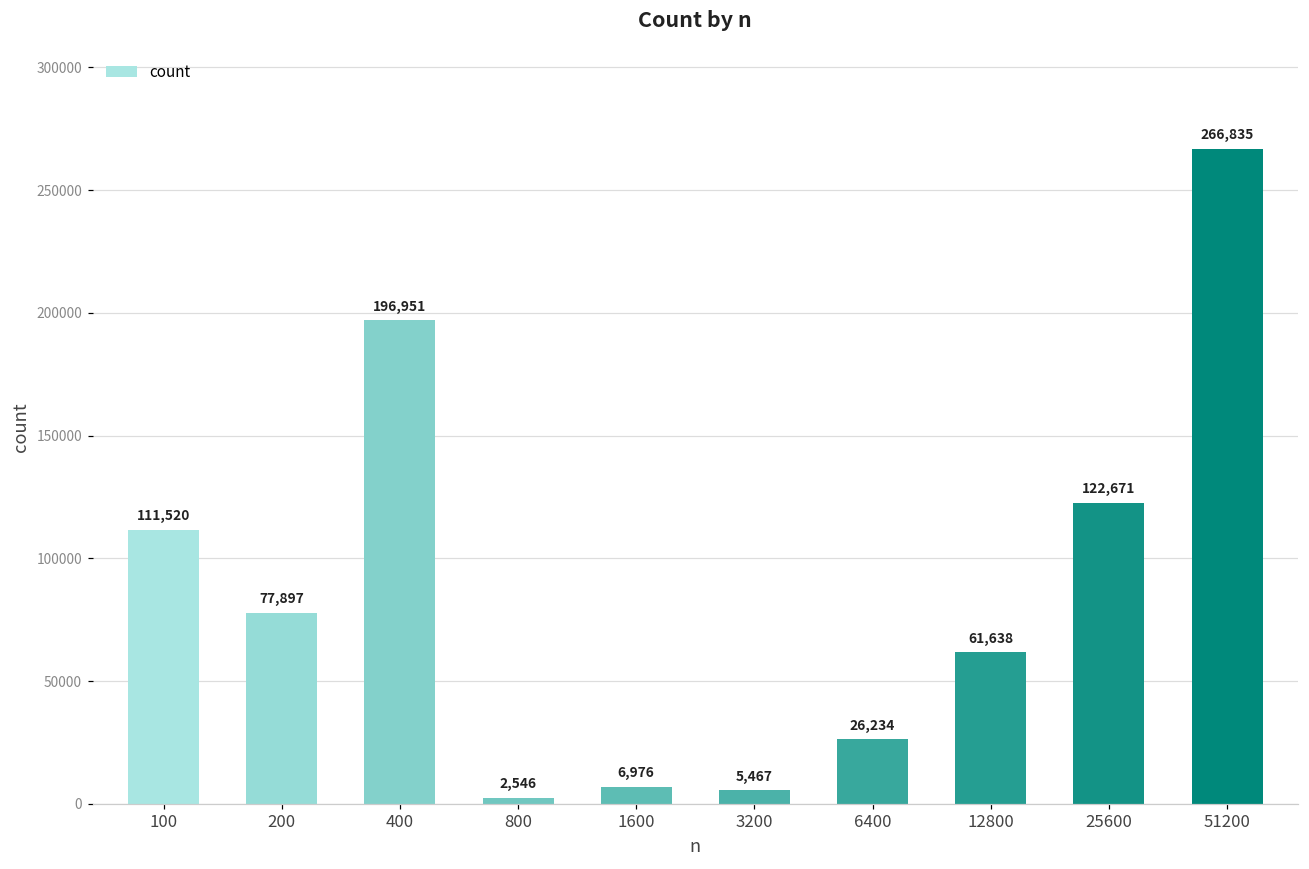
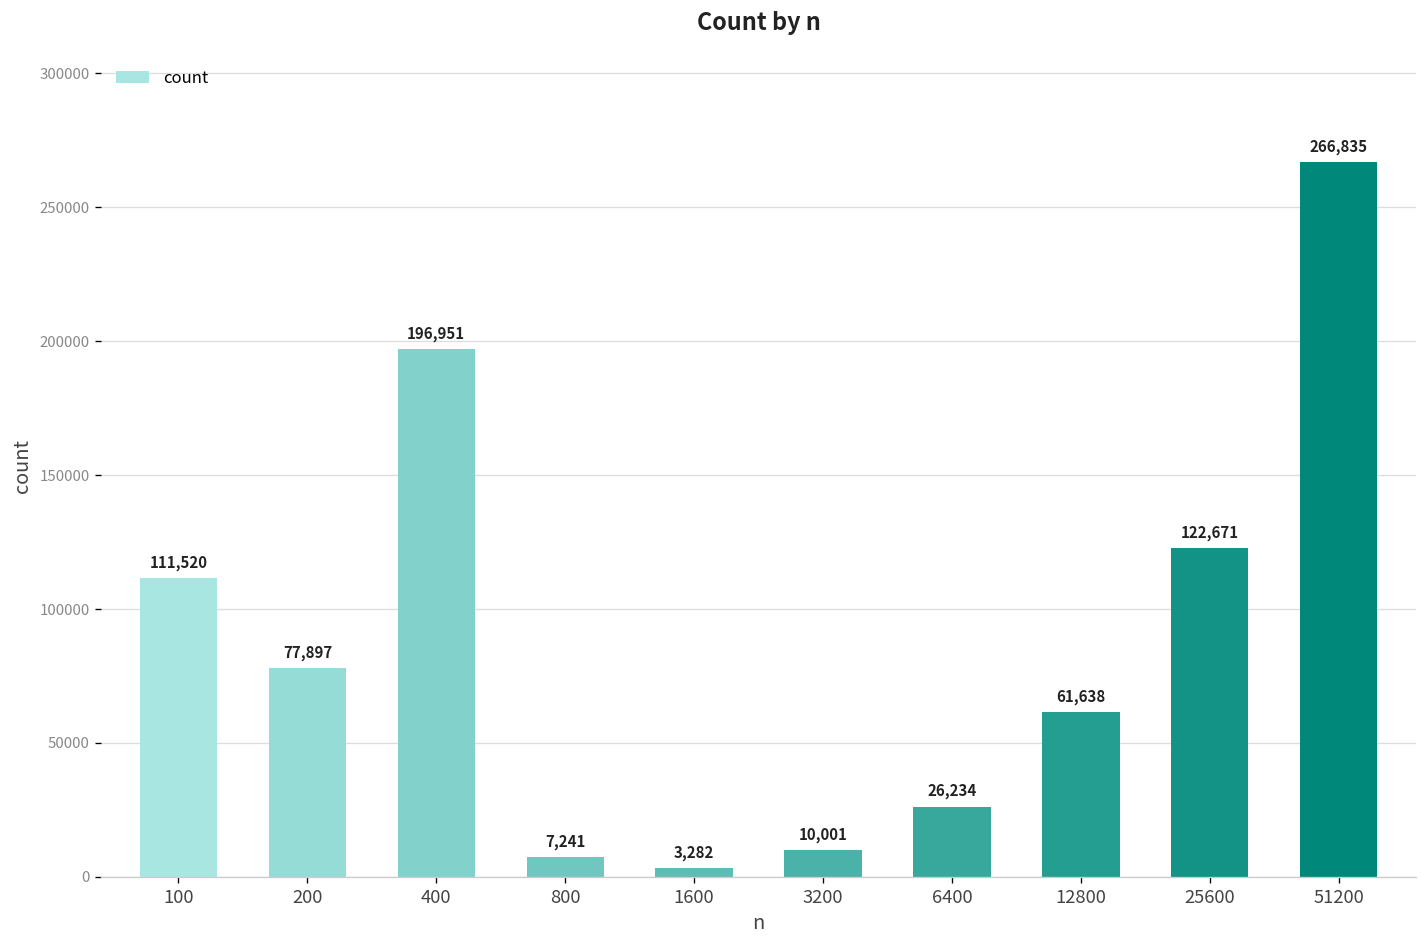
  {
    "100": "111,520",
    "200": "77,897",
    "400": "196,951",
-   "800": "2,546",
-   "1600": "6,976",
-   "3200": "5,467",
+   "800": "7,241",
+   "1600": "3,282",
+   "3200": "10,001",
    "6400": "26,234",
    "12800": "61,638",
    "25600": "122,671",
    "51200": "266,835"
  }
